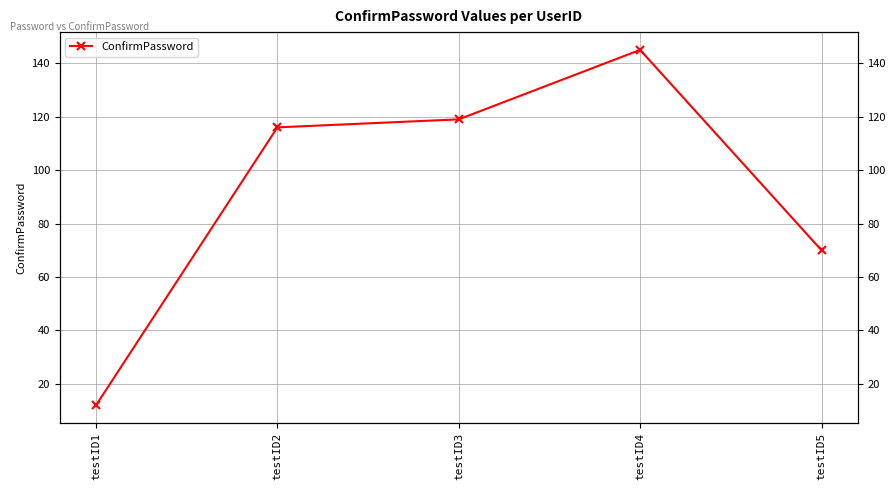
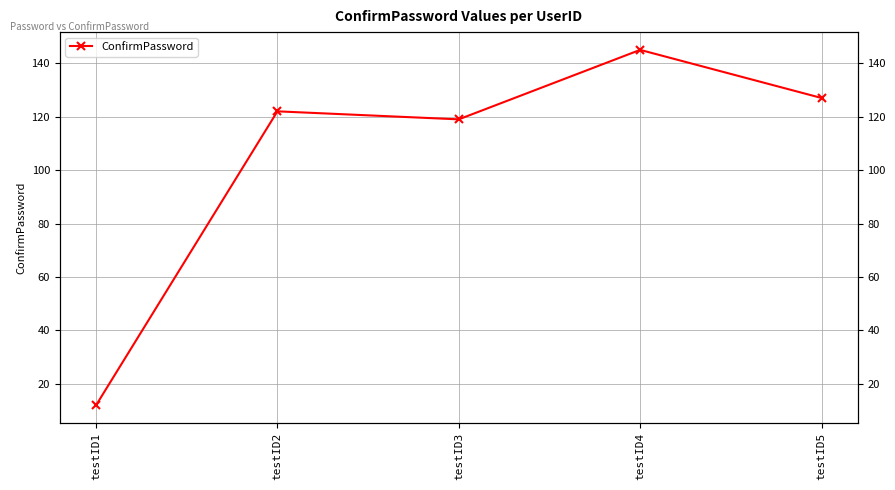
  {
    "testID1": 12,
-   "testID2": 116,
+   "testID2": 122,
    "testID3": 119,
    "testID4": 145,
-   "testID5": 70
+   "testID5": 127
  }
